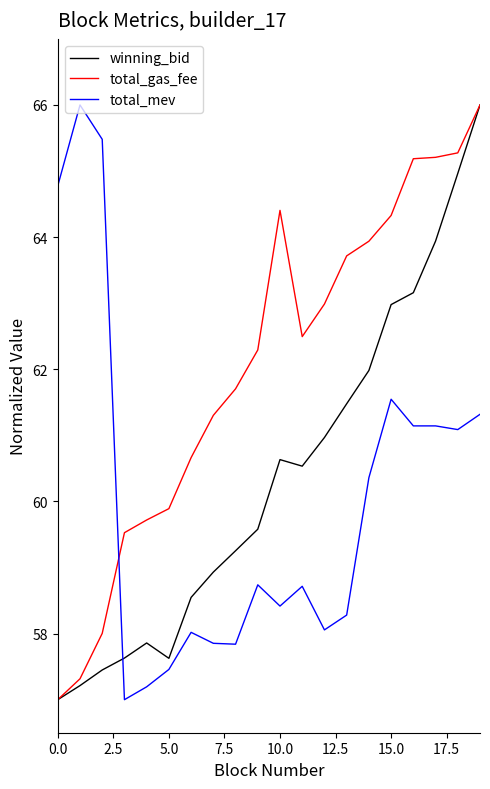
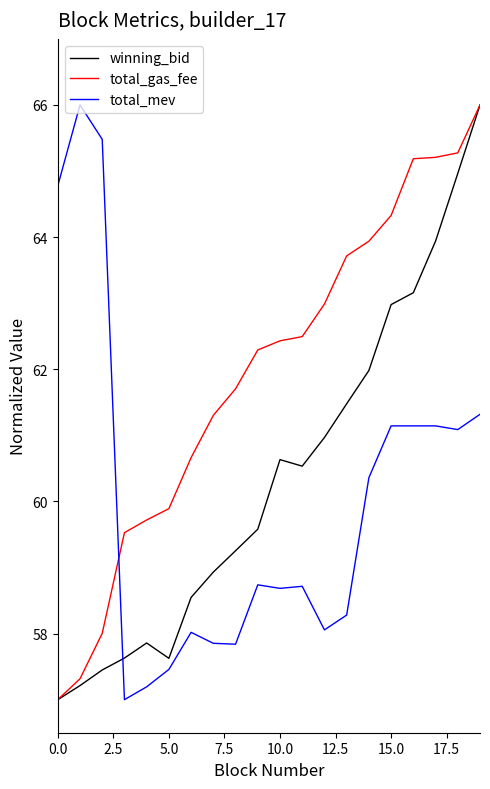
  {
    "winning_bid": {
      "5.0": 57.6,
      "10.0": 60.6,
      "15.0": 63.0
    },
    "total_gas_fee": {
      "5.0": 59.9,
-     "10.0": 64.4,
+     "10.0": 62.4,
      "15.0": 64.3
    },
    "total_mev": {
      "0.0": 64.8,
      "5.0": 57.5,
-     "10.0": 58.4,
-     "15.0": 61.5
+     "10.0": 58.7,
+     "15.0": 61.1
    }
  }
